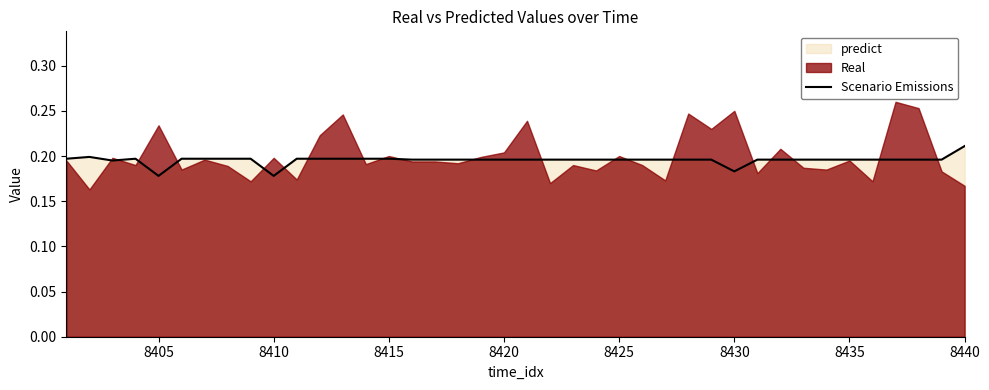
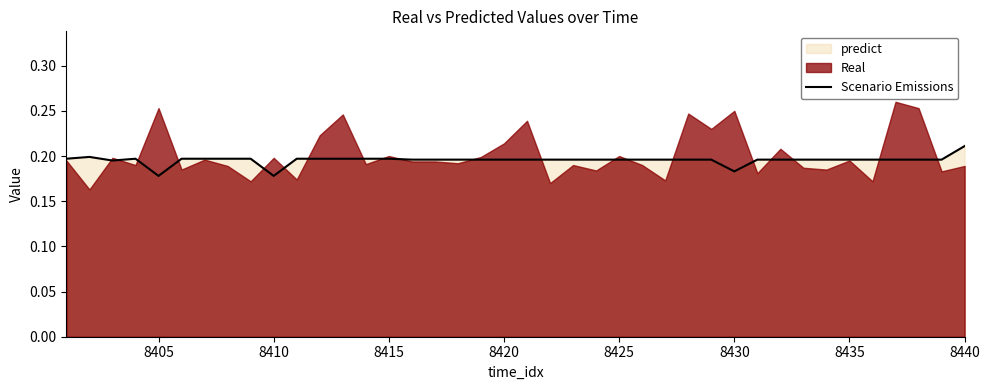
  {
    "predict": {
      "8405": 0.18,
      "8410": 0.18,
      "8415": 0.20,
      "8420": 0.20,
      "8425": 0.20,
      "8430": 0.18,
      "8440": 0.21
    },
    "Real": {
-     "8405": 0.23,
+     "8405": 0.25,
      "8410": 0.20,
      "8415": 0.20,
-     "8420": 0.20,
+     "8420": 0.21,
      "8425": 0.20,
      "8430": 0.25,
-     "8440": 0.17
+     "8440": 0.19
    }
  }
